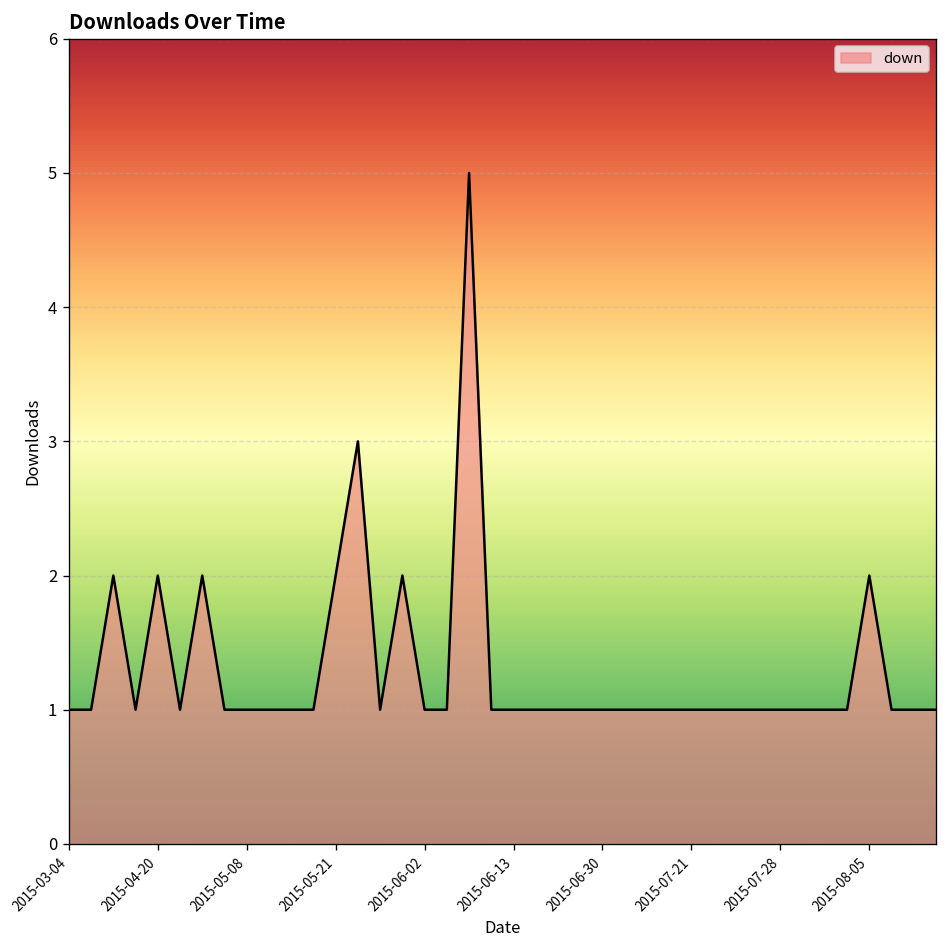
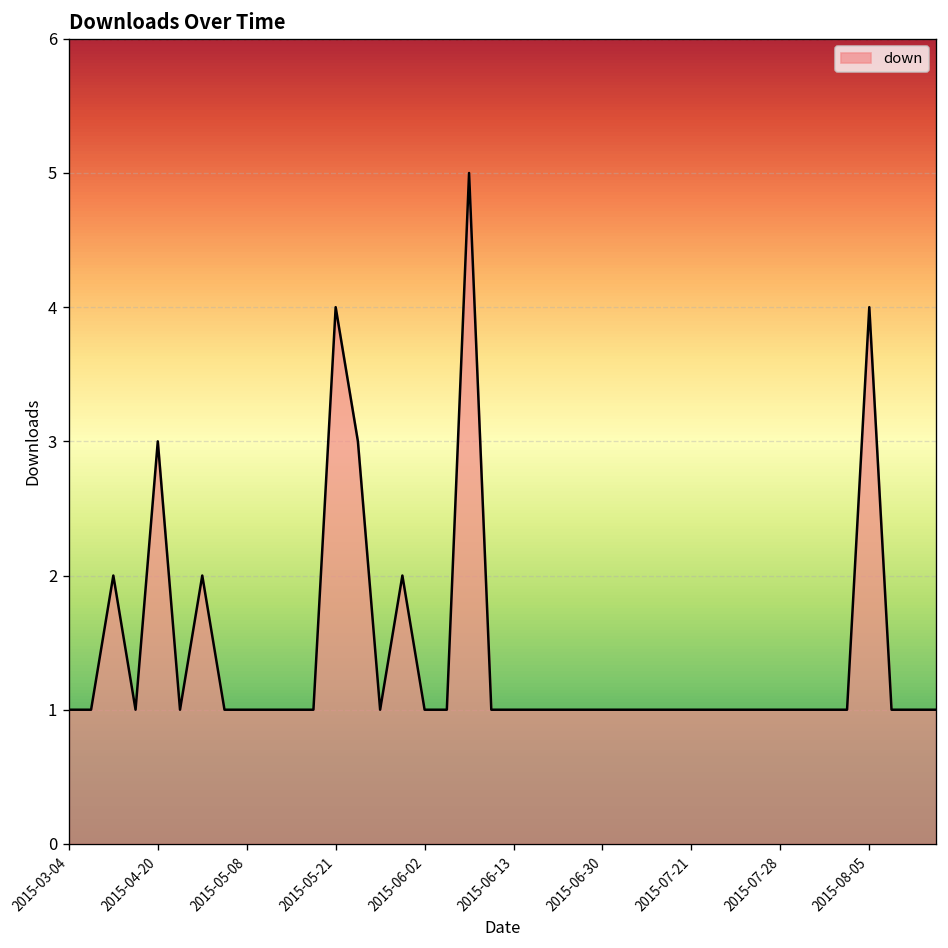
  {
    "2015-03-04": 1,
-   "2015-04-20": 2,
+   "2015-04-20": 3,
    "2015-05-08": 1,
-   "2015-05-21": 2,
+   "2015-05-21": 4,
    "2015-06-02": 1,
    "2015-06-13": 1,
    "2015-06-30": 1,
    "2015-07-21": 1,
    "2015-07-28": 1,
-   "2015-08-05": 2
+   "2015-08-05": 4
  }
